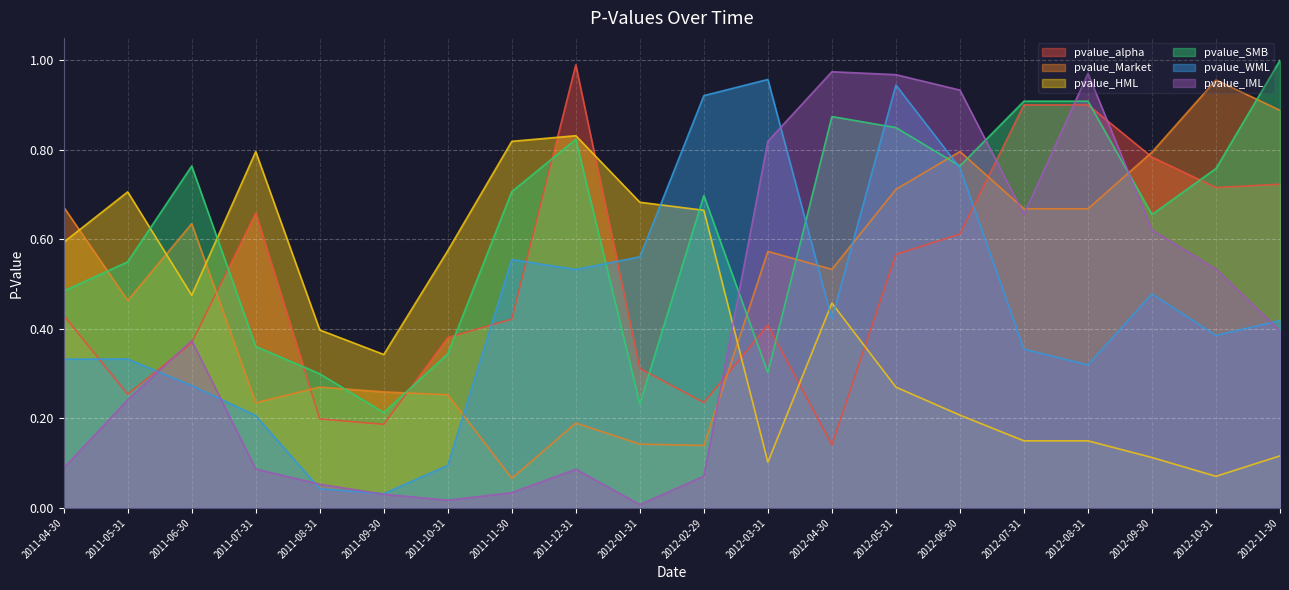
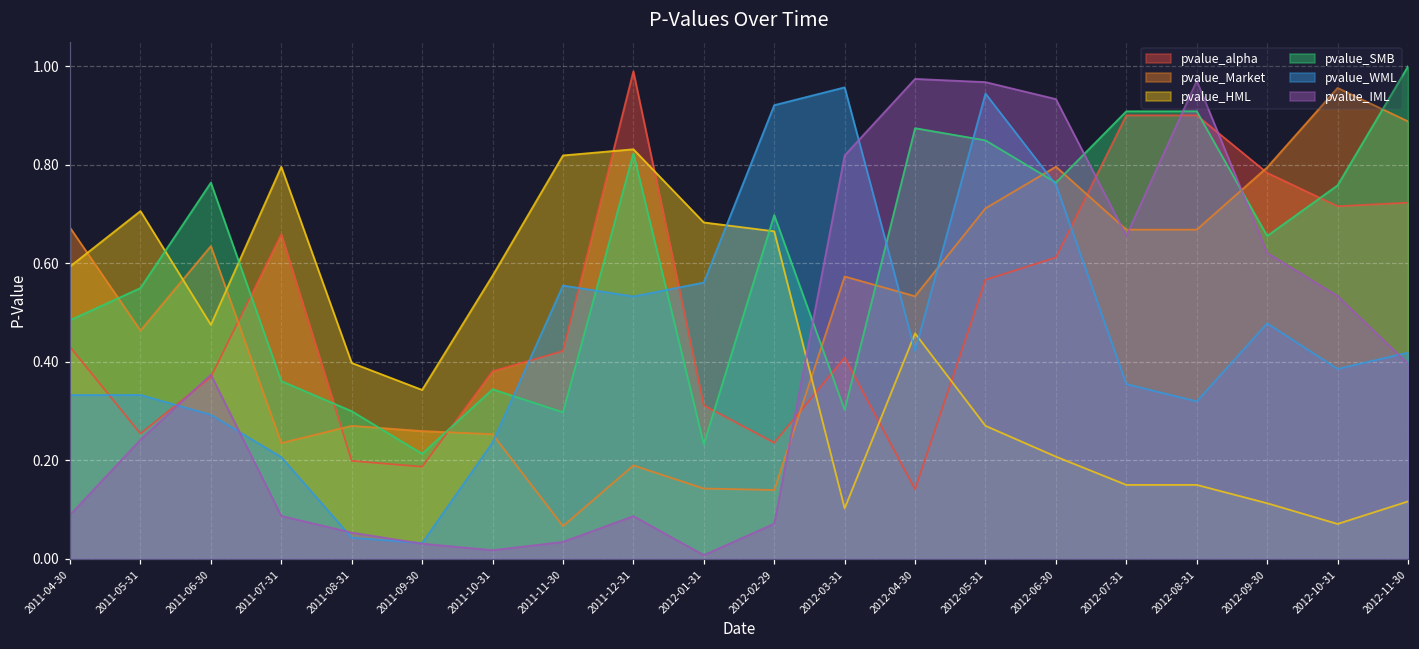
  {
    "pvalue_SMB": {
      "2011-04-30": 0.48,
      "2011-05-31": 0.55,
      "2011-06-30": 0.76,
      "2011-07-31": 0.36,
      "2011-08-31": 0.30,
      "2011-09-30": 0.21,
      "2011-10-31": 0.34,
-     "2011-11-30": 0.71,
+     "2011-11-30": 0.30,
      "2011-12-31": 0.82,
      "2012-01-31": 0.23,
      "2012-02-29": 0.70,
      "2012-03-31": 0.30,
      "2012-04-30": 0.87,
      "2012-05-31": 0.85,
      "2012-07-31": 0.91,
      "2012-08-31": 0.91,
      "2012-09-30": 0.66,
      "2012-10-31": 0.76,
      "2012-11-30": 1.00
    },
    "pvalue_WML": {
      "2011-04-30": 0.33,
      "2011-05-31": 0.33,
-     "2011-06-30": 0.27,
+     "2011-06-30": 0.29,
      "2011-07-31": 0.21,
      "2011-08-31": 0.04,
-     "2011-10-31": 0.09,
+     "2011-10-31": 0.24,
      "2011-11-30": 0.55,
      "2011-12-31": 0.53,
      "2012-01-31": 0.56,
      "2012-02-29": 0.92,
      "2012-03-31": 0.96,
      "2012-04-30": 0.42,
      "2012-05-31": 0.94,
      "2012-07-31": 0.35,
      "2012-08-31": 0.32,
      "2012-09-30": 0.48,
      "2012-10-31": 0.39,
      "2012-11-30": 0.42
    },
    "pvalue_IML": {
      "2011-04-30": 0.09,
      "2011-05-31": 0.24,
      "2011-07-31": 0.09,
      "2011-08-31": 0.05,
      "2011-10-31": 0.02,
      "2011-11-30": 0.03,
      "2011-12-31": 0.09,
      "2012-01-31": 0.01,
      "2012-02-29": 0.07,
      "2012-03-31": 0.82,
      "2012-04-30": 0.97,
      "2012-05-31": 0.97,
      "2012-06-30": 0.93,
      "2012-07-31": 0.66,
      "2012-09-30": 0.62,
      "2012-10-31": 0.53,
      "2012-11-30": 0.40
    }
  }
